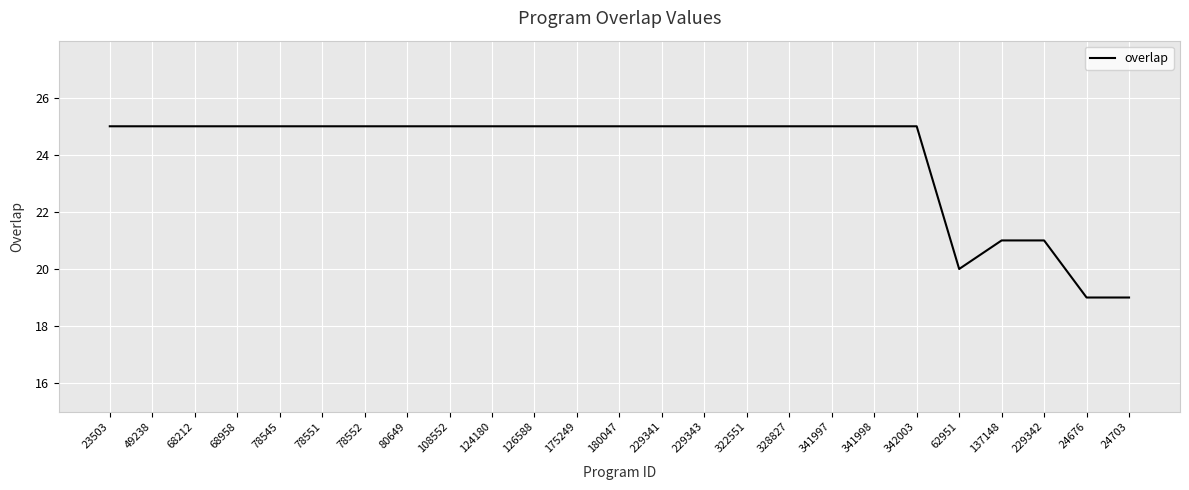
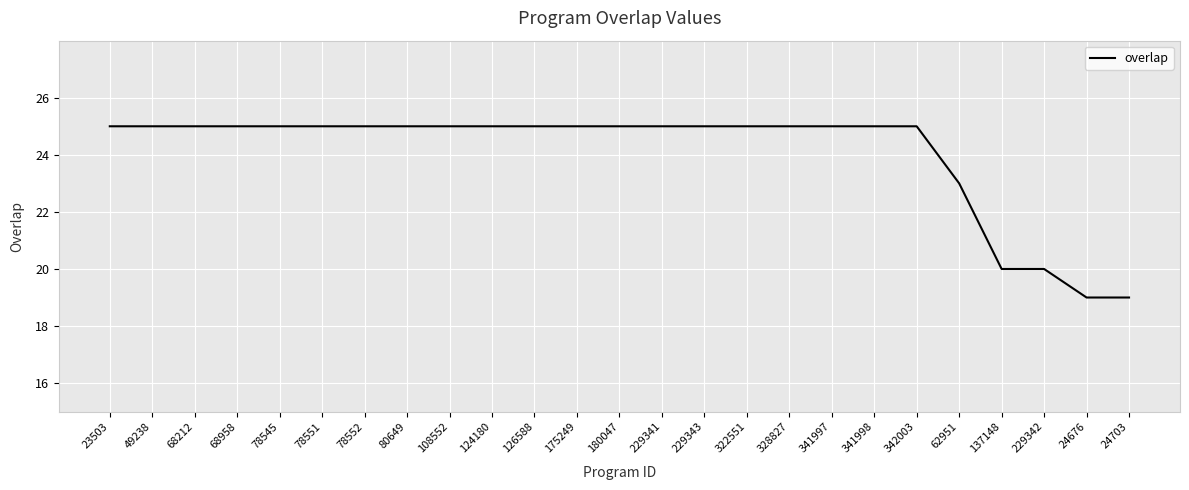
  {
    "23503": 25,
    "49238": 25,
    "68212": 25,
    "68958": 25,
    "78545": 25,
    "78551": 25,
    "78552": 25,
    "80649": 25,
    "108552": 25,
    "124180": 25,
    "126588": 25,
    "175249": 25,
    "180047": 25,
    "229341": 25,
    "229343": 25,
    "322551": 25,
    "328827": 25,
    "341997": 25,
    "341998": 25,
    "342003": 25,
-   "62951": 20,
-   "137148": 21,
-   "229342": 21,
+   "62951": 23,
+   "137148": 20,
+   "229342": 20,
    "24676": 19,
    "24703": 19
  }
